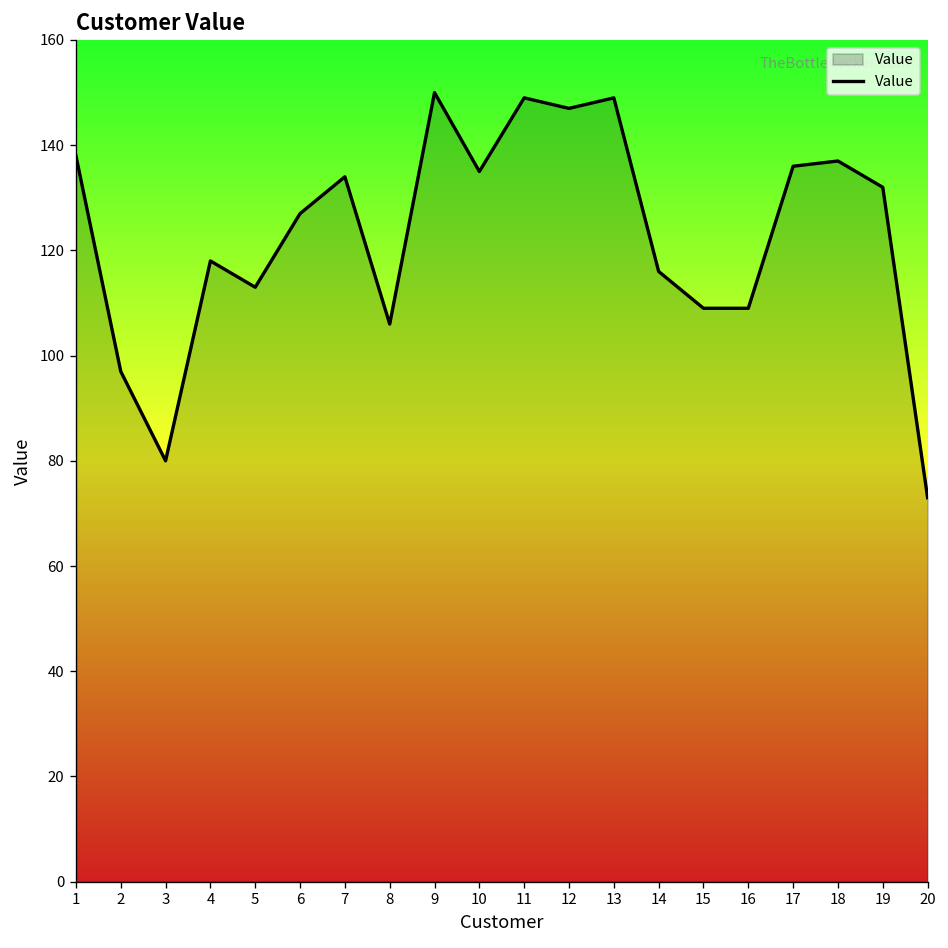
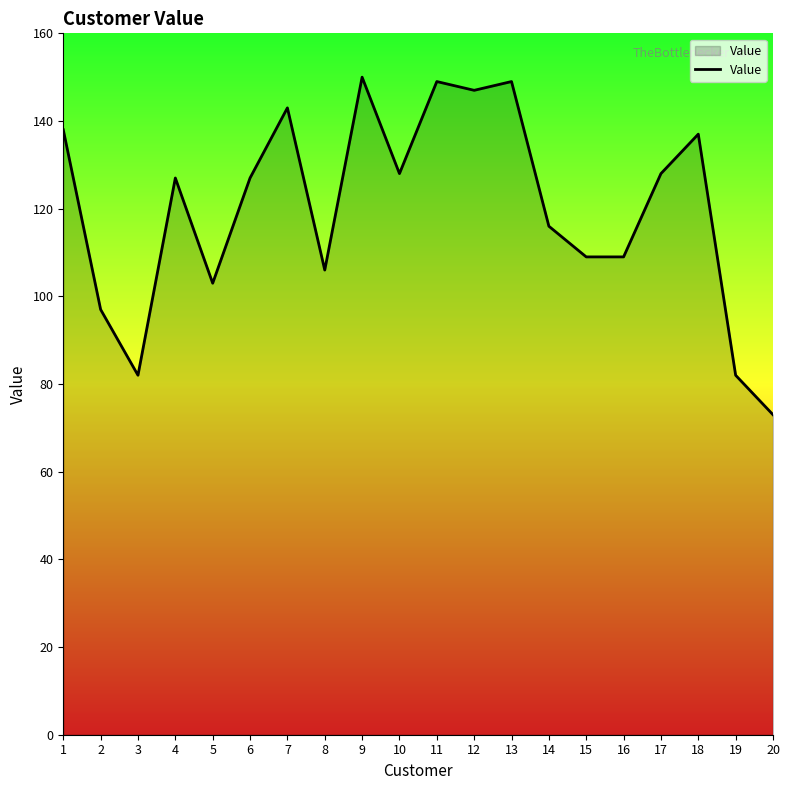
  {
    "1": 138,
    "2": 97,
-   "3": 80,
-   "4": 118,
-   "5": 113,
+   "3": 82,
+   "4": 127,
+   "5": 103,
    "6": 127,
-   "7": 134,
+   "7": 143,
    "8": 106,
    "9": 150,
-   "10": 135,
+   "10": 128,
    "11": 149,
    "12": 147,
    "13": 149,
    "14": 116,
    "15": 109,
    "16": 109,
-   "17": 136,
+   "17": 128,
    "18": 137,
-   "19": 132,
+   "19": 82,
    "20": 73
  }
